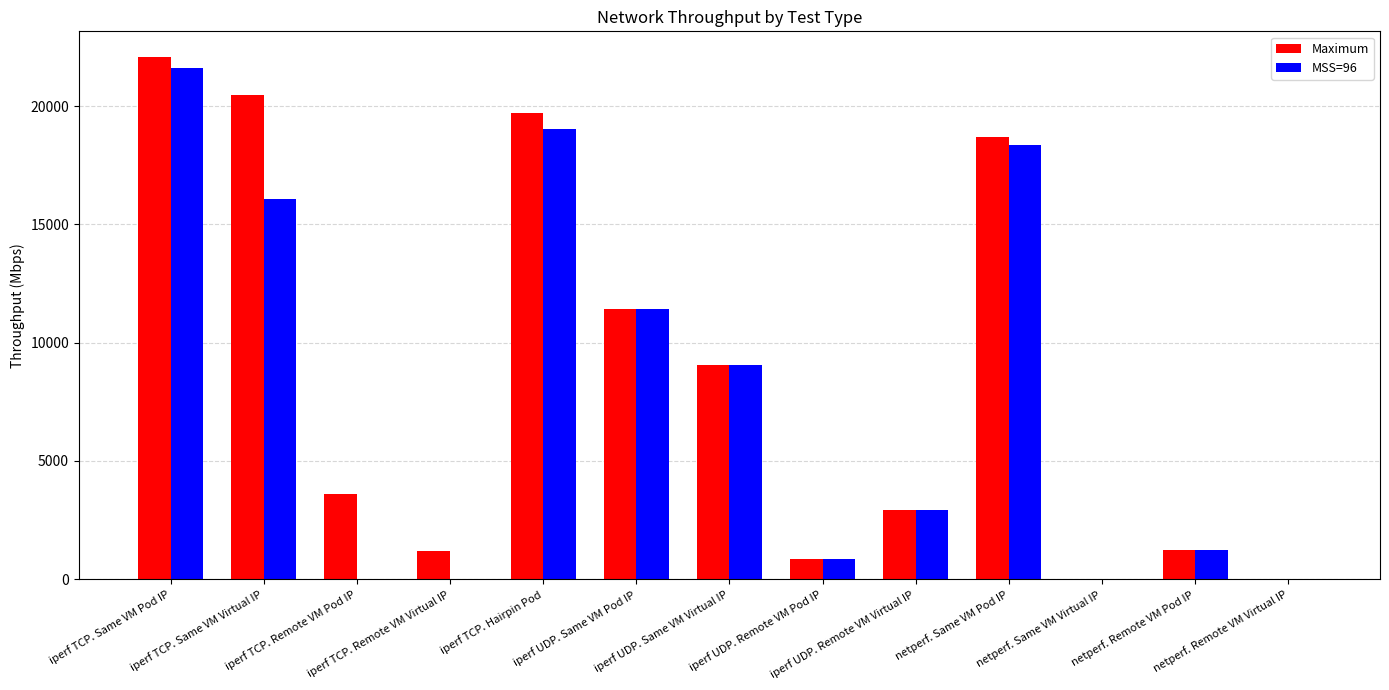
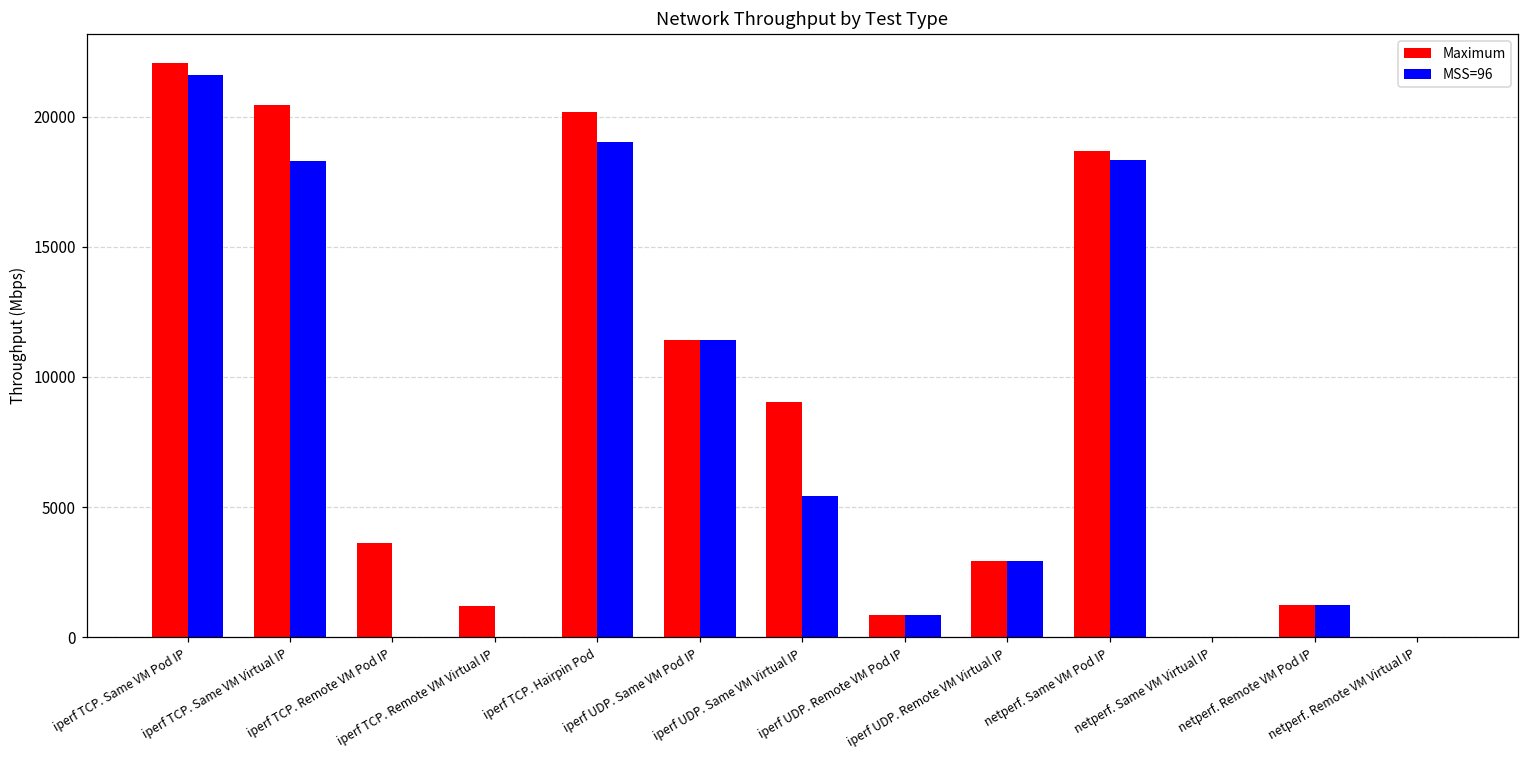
  {
    "Maximum": {
      "iperf TCP. Same VM Pod IP": 22100,
      "iperf TCP. Same VM Virtual IP": 20500,
      "iperf TCP. Remote VM Pod IP": 3600,
      "iperf TCP. Remote VM Virtual IP": 1200,
-     "iperf TCP. Hairpin Pod": 19700,
+     "iperf TCP. Hairpin Pod": 20200,
      "iperf UDP. Same VM Pod IP": 11400,
      "iperf UDP. Same VM Virtual IP": 9000,
      "iperf UDP. Remote VM Pod IP": 900,
      "iperf UDP. Remote VM Virtual IP": 2900,
      "netperf. Same VM Pod IP": 18700,
      "netperf. Same VM Virtual IP": 0,
      "netperf. Remote VM Pod IP": 1200,
      "netperf. Remote VM Virtual IP": 0
    },
    "MSS=96": {
      "iperf TCP. Same VM Pod IP": 21600,
-     "iperf TCP. Same VM Virtual IP": 16100,
+     "iperf TCP. Same VM Virtual IP": 18300,
      "iperf TCP. Remote VM Pod IP": 0,
      "iperf TCP. Remote VM Virtual IP": 0,
      "iperf TCP. Hairpin Pod": 19000,
      "iperf UDP. Same VM Pod IP": 11400,
-     "iperf UDP. Same VM Virtual IP": 9000,
+     "iperf UDP. Same VM Virtual IP": 5400,
      "iperf UDP. Remote VM Pod IP": 900,
      "iperf UDP. Remote VM Virtual IP": 2900,
      "netperf. Same VM Pod IP": 18300,
      "netperf. Same VM Virtual IP": 0,
      "netperf. Remote VM Pod IP": 1200,
      "netperf. Remote VM Virtual IP": 0
    }
  }
